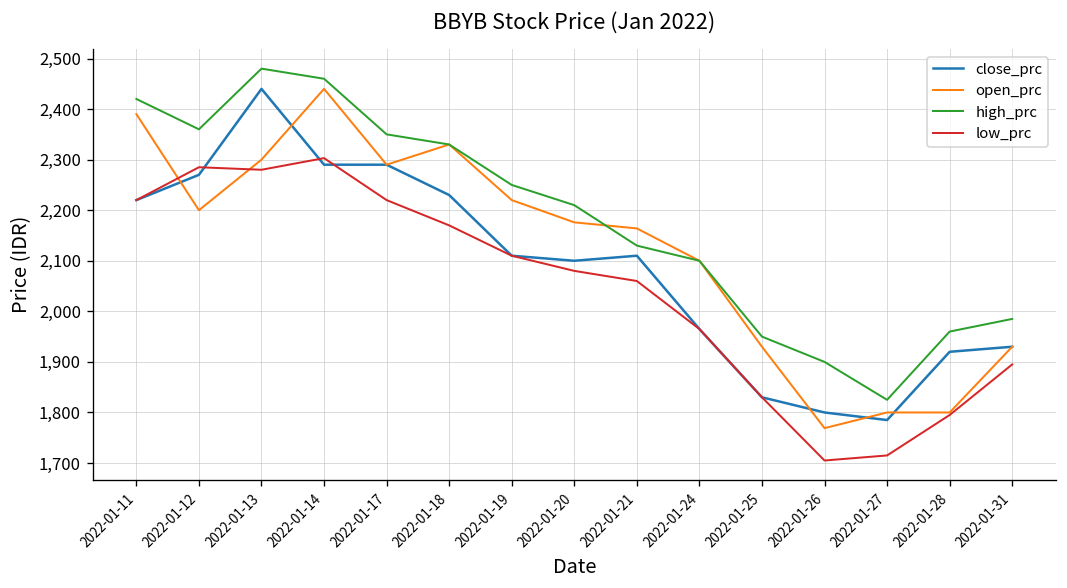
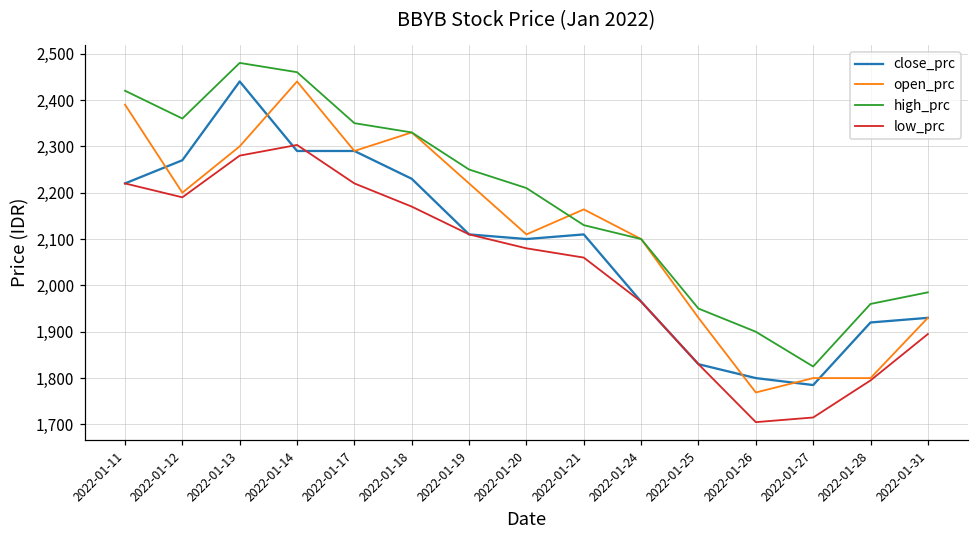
  {
    "close_prc": {
      "2022-01-12": "2,270",
      "2022-01-13": "2,440",
      "2022-01-14": "2,290",
      "2022-01-18": "2,230",
      "2022-01-20": "2,100",
      "2022-01-21": "2,110",
      "2022-01-26": "1,800",
      "2022-01-27": "1,790",
      "2022-01-28": "1,920"
    },
    "open_prc": {
      "2022-01-11": "2,390",
      "2022-01-12": "2,200",
      "2022-01-13": "2,300",
      "2022-01-14": "2,440",
      "2022-01-19": "2,220",
-     "2022-01-20": "2,180",
+     "2022-01-20": "2,110",
      "2022-01-21": "2,160",
      "2022-01-25": "1,930",
      "2022-01-26": "1,770",
      "2022-01-27": "1,800"
    },
    "high_prc": {
      "2022-01-11": "2,420",
      "2022-01-12": "2,360",
      "2022-01-13": "2,480",
      "2022-01-14": "2,460",
      "2022-01-17": "2,350",
      "2022-01-19": "2,250",
      "2022-01-20": "2,210",
      "2022-01-21": "2,130",
      "2022-01-25": "1,950",
      "2022-01-26": "1,900",
      "2022-01-27": "1,830",
      "2022-01-28": "1,960",
      "2022-01-31": "1,990"
    },
    "low_prc": {
-     "2022-01-12": "2,290",
+     "2022-01-12": "2,190",
      "2022-01-13": "2,280",
      "2022-01-14": "2,300",
      "2022-01-17": "2,220",
      "2022-01-18": "2,170",
      "2022-01-20": "2,080",
      "2022-01-21": "2,060",
      "2022-01-26": "1,710",
      "2022-01-27": "1,720",
      "2022-01-31": "1,900"
    }
  }
